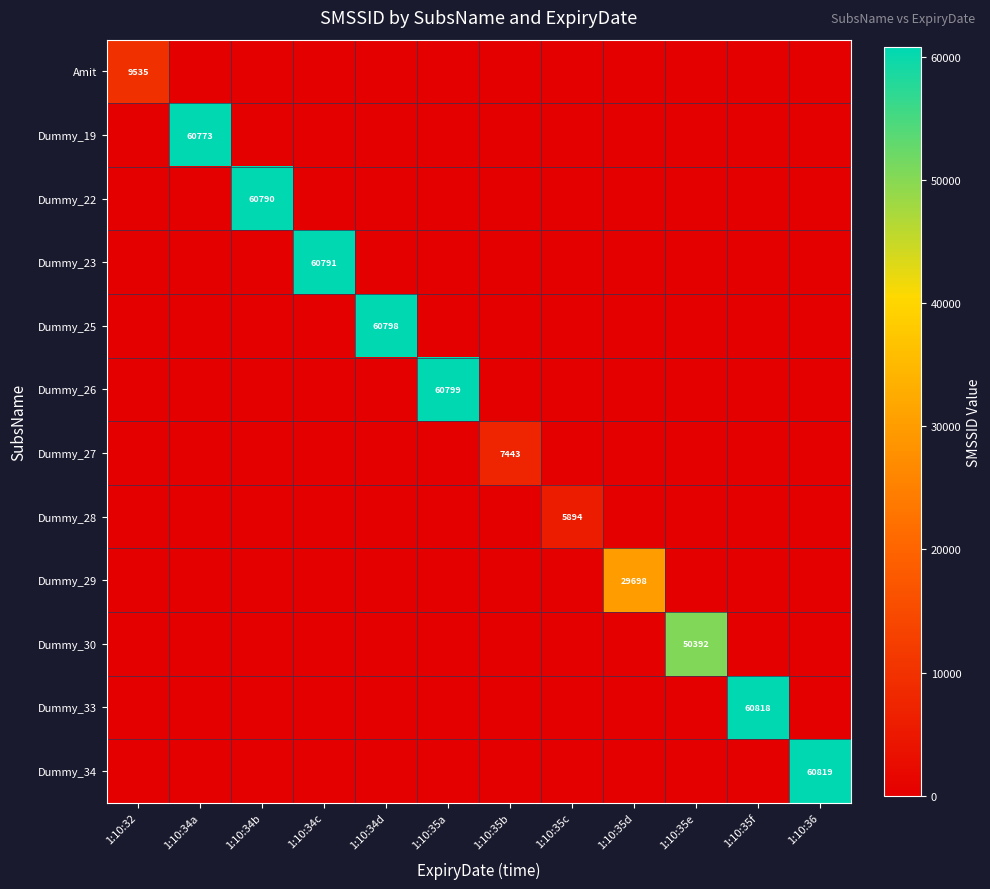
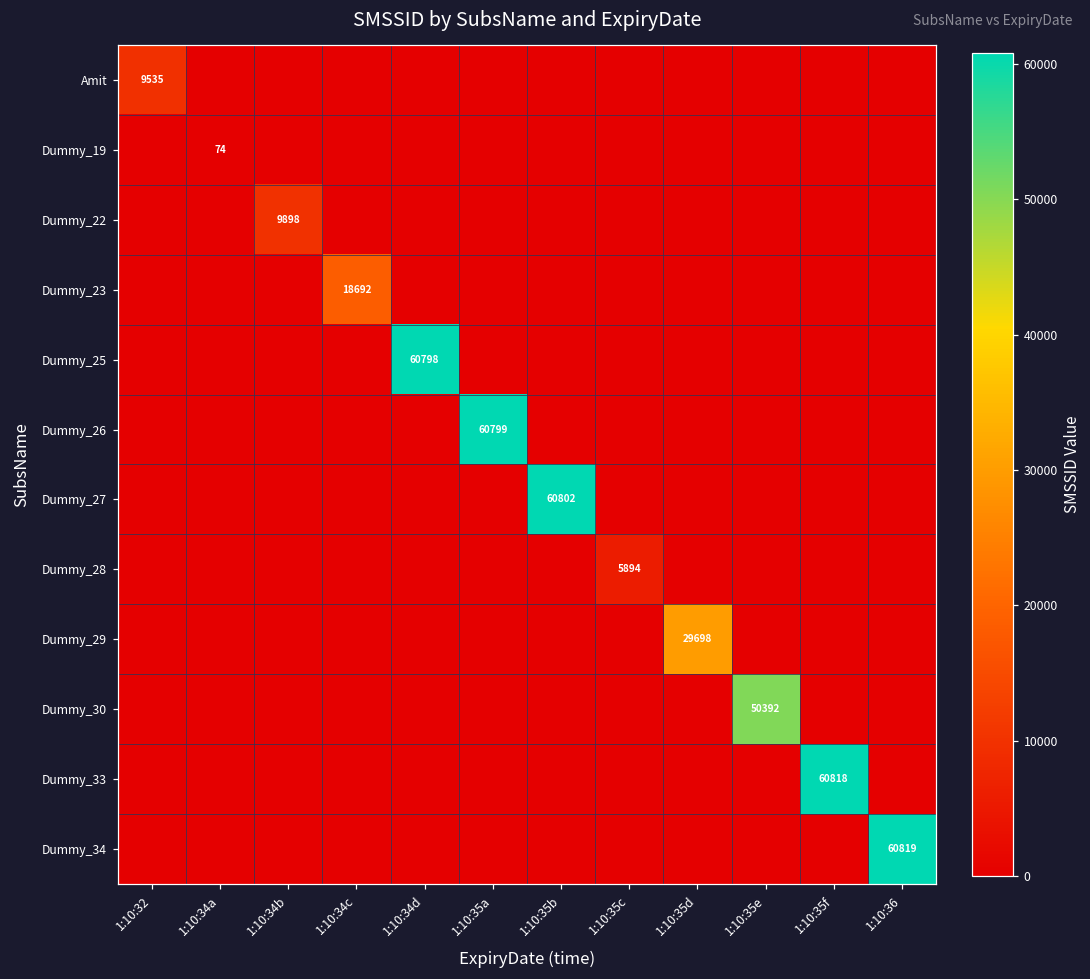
  {
    "Amit": {
      "1:10:32": 9535
    },
    "Dummy_19": {
-     "1:10:34a": 60773
+     "1:10:34a": 74
    },
    "Dummy_22": {
-     "1:10:34b": 60790
+     "1:10:34b": 9898
    },
    "Dummy_23": {
-     "1:10:34c": 60791
+     "1:10:34c": 18692
    },
    "Dummy_25": {
      "1:10:34d": 60798
    },
    "Dummy_26": {
      "1:10:35a": 60799
    },
    "Dummy_27": {
-     "1:10:35b": 7443
+     "1:10:35b": 60802
    },
    "Dummy_28": {
      "1:10:35c": 5894
    },
    "Dummy_29": {
      "1:10:35d": 29698
    },
    "Dummy_30": {
      "1:10:35e": 50392
    },
    "Dummy_33": {
      "1:10:35f": 60818
    },
    "Dummy_34": {
      "1:10:36": 60819
    }
  }
